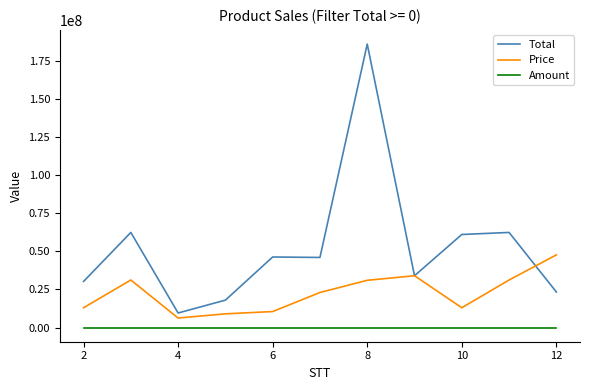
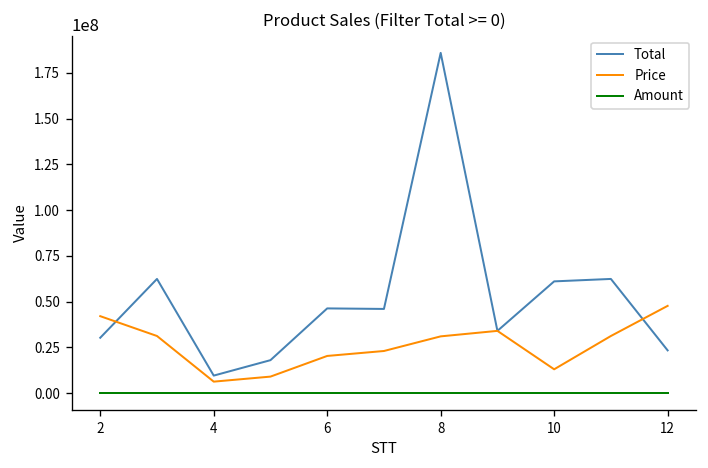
  {
    "Total": {
      "2": 30000000,
      "4": 10000000,
      "6": 46000000,
      "8": 186000000,
      "10": 61000000,
      "12": 23000000
    },
    "Price": {
-     "2": 13000000,
+     "2": 42000000,
      "4": 6000000,
-     "6": 10000000,
+     "6": 20000000,
      "8": 31000000,
      "10": 13000000,
      "12": 48000000
    },
    "Amount": {
      "2": 0,
      "4": 0,
      "6": 0,
      "8": 0,
      "10": 0,
      "12": 0
    }
  }
